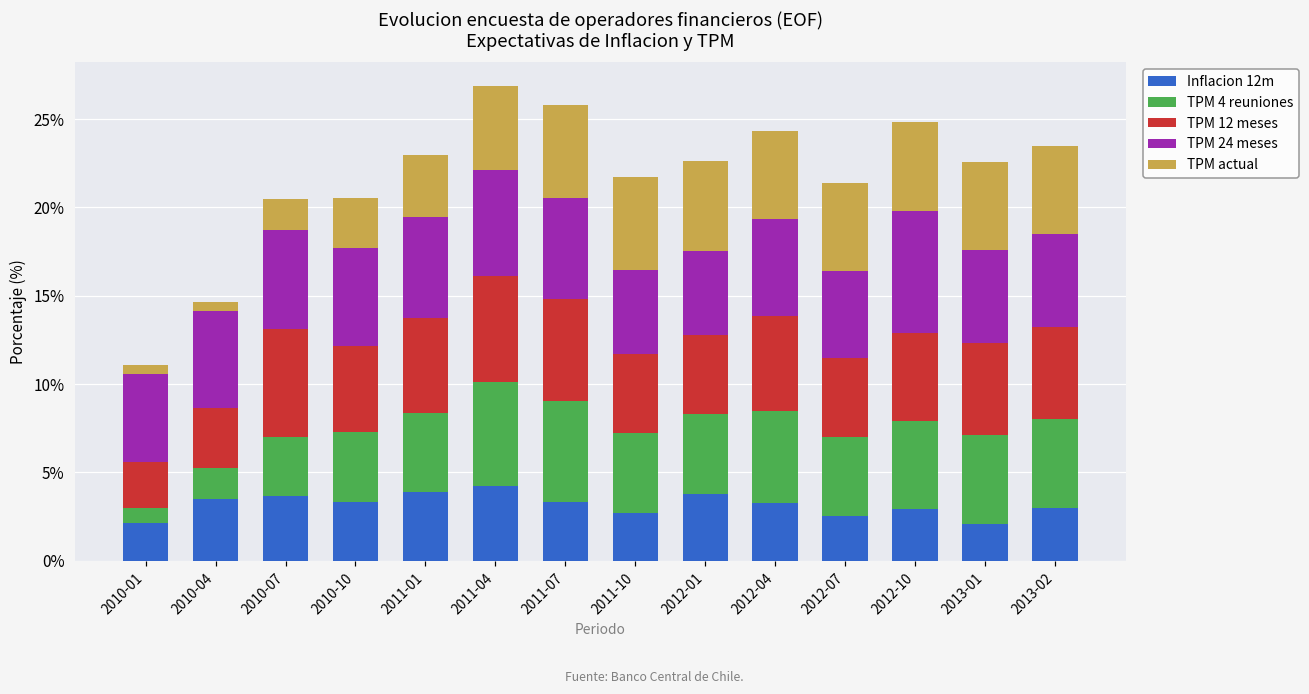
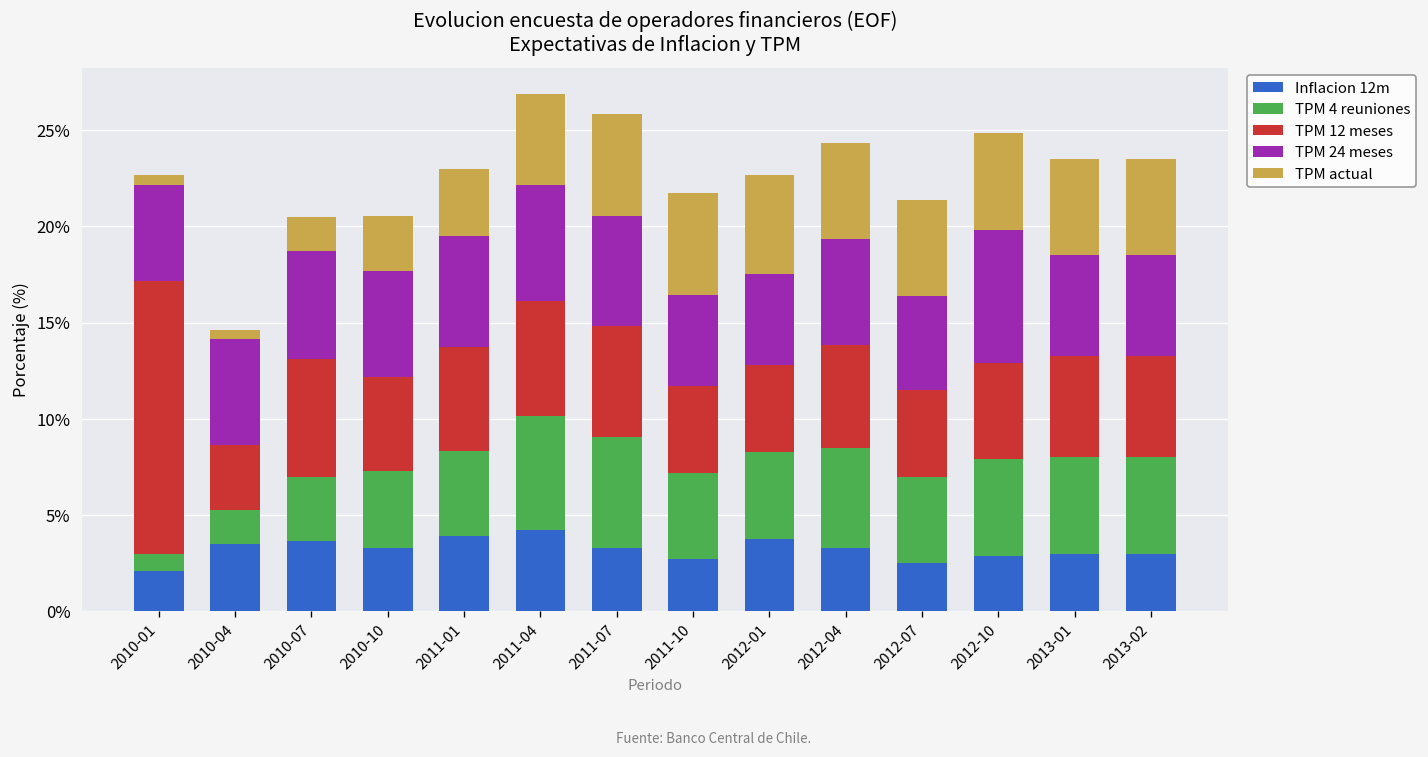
  {
    "Inflacion 12m": {
      "2010-01": "2.1%",
      "2010-04": "3.5%",
      "2010-07": "3.7%",
      "2010-10": "3.3%",
      "2011-01": "3.9%",
      "2011-04": "4.3%",
      "2011-07": "3.3%",
      "2011-10": "2.7%",
      "2012-01": "3.8%",
      "2012-04": "3.3%",
      "2012-07": "2.5%",
      "2012-10": "2.9%",
-     "2013-01": "2.1%",
+     "2013-01": "3.0%",
      "2013-02": "3.0%"
    },
    "TPM 4 reuniones": {
      "2010-01": "0.9%",
      "2010-04": "1.8%",
      "2010-07": "3.3%",
      "2010-10": "4.0%",
      "2011-01": "4.4%",
      "2011-04": "5.9%",
      "2011-07": "5.8%",
      "2011-10": "4.5%",
      "2012-01": "4.5%",
      "2012-04": "5.2%",
      "2012-07": "4.5%",
      "2012-10": "5.0%",
      "2013-01": "5.0%",
      "2013-02": "5.0%"
    },
    "TPM 12 meses": {
-     "2010-01": "2.6%",
+     "2010-01": "14.2%",
      "2010-04": "3.4%",
      "2010-07": "6.1%",
      "2010-10": "4.9%",
      "2011-01": "5.4%",
      "2011-04": "6.0%",
      "2011-07": "5.8%",
      "2011-10": "4.5%",
      "2012-01": "4.5%",
      "2012-04": "5.4%",
      "2012-07": "4.5%",
      "2012-10": "5.0%",
      "2013-01": "5.3%",
      "2013-02": "5.3%"
    },
    "TPM 24 meses": {
      "2010-01": "5.0%",
      "2010-04": "5.5%",
      "2010-07": "5.6%",
      "2010-10": "5.5%",
      "2011-01": "5.8%",
      "2011-04": "6.0%",
      "2011-07": "5.8%",
      "2011-10": "4.8%",
      "2012-01": "4.8%",
      "2012-04": "5.5%",
      "2012-07": "4.9%",
      "2012-10": "6.9%",
      "2013-01": "5.3%",
      "2013-02": "5.3%"
    },
    "TPM actual": {
      "2010-01": "0.5%",
      "2010-04": "0.5%",
      "2010-07": "1.8%",
      "2010-10": "2.9%",
      "2011-01": "3.5%",
      "2011-04": "4.8%",
      "2011-07": "5.3%",
      "2011-10": "5.3%",
      "2012-01": "5.1%",
      "2012-04": "5.0%",
      "2012-07": "5.0%",
      "2012-10": "5.0%",
      "2013-01": "5.0%",
      "2013-02": "5.0%"
    }
  }
